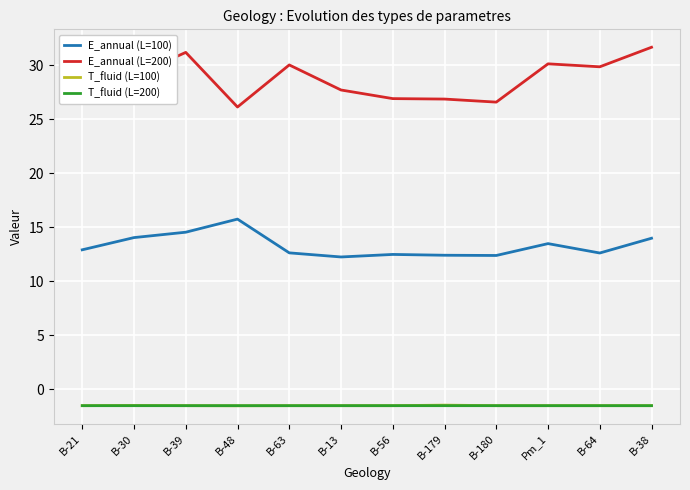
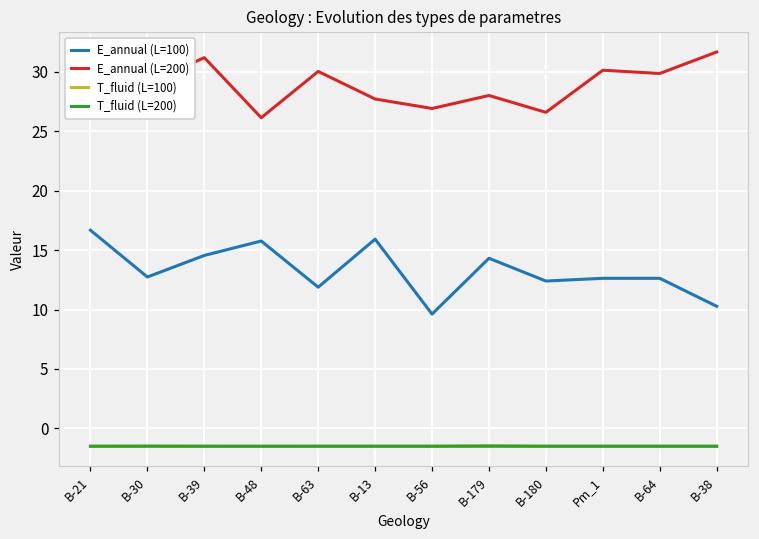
  {
    "E_annual (L=100)": {
-     "B-21": 12.9,
-     "B-30": 14.1,
+     "B-21": 16.7,
+     "B-30": 12.7,
      "B-39": 14.6,
      "B-48": 15.8,
-     "B-63": 12.6,
-     "B-13": 12.3,
-     "B-56": 12.5,
-     "B-179": 12.4,
+     "B-63": 11.9,
+     "B-13": 15.9,
+     "B-56": 9.6,
+     "B-179": 14.3,
      "B-180": 12.4,
-     "Pm_1": 13.5,
+     "Pm_1": 12.6,
      "B-64": 12.6,
-     "B-38": 14.0
+     "B-38": 10.3
    },
    "E_annual (L=200)": {
      "B-39": 31.2,
      "B-48": 26.1,
      "B-63": 30.0,
      "B-13": 27.7,
      "B-56": 26.9,
-     "B-179": 26.9,
+     "B-179": 28.0,
      "B-180": 26.6,
      "Pm_1": 30.1,
      "B-64": 29.9,
      "B-38": 31.7
    }
  }
